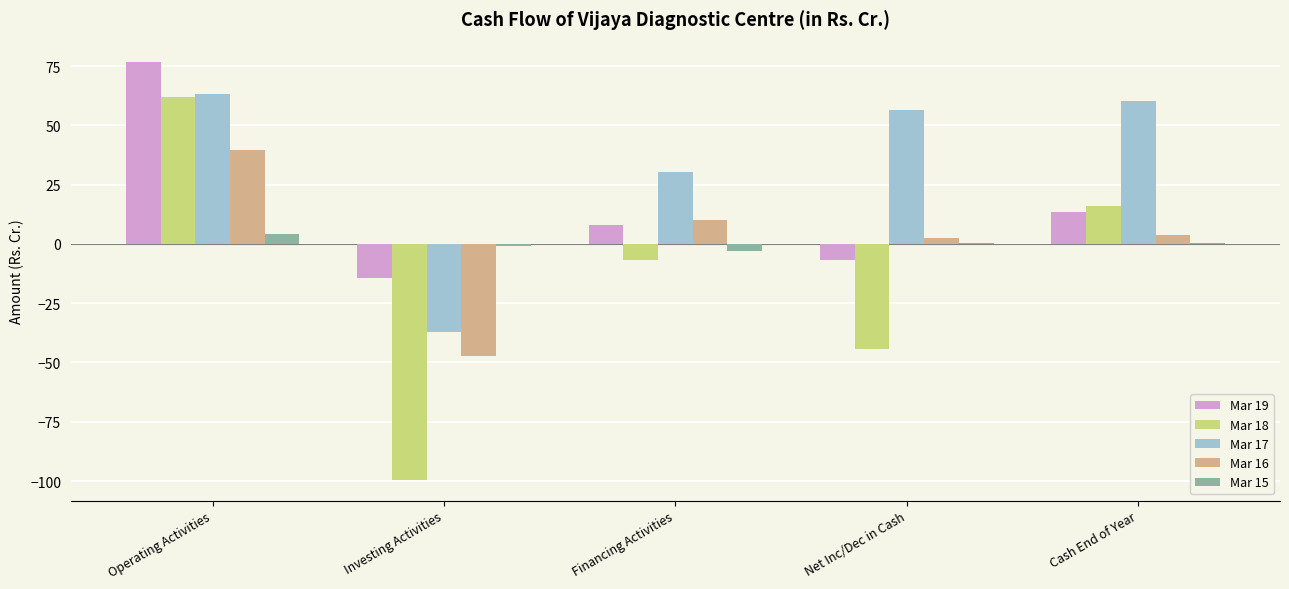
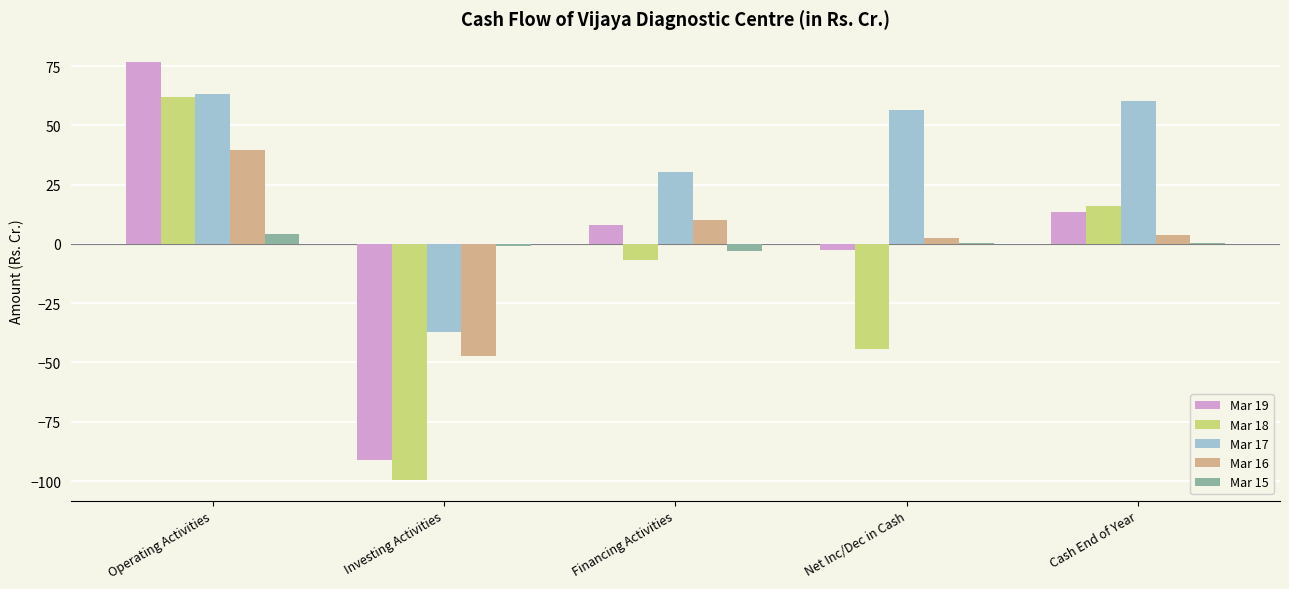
  {
    "Mar 19": {
      "Operating Activities": 77,
-     "Investing Activities": -14,
+     "Investing Activities": -91,
      "Financing Activities": 8,
-     "Net Inc/Dec in Cash": -7,
+     "Net Inc/Dec in Cash": -2,
      "Cash End of Year": 13
    }
  }
